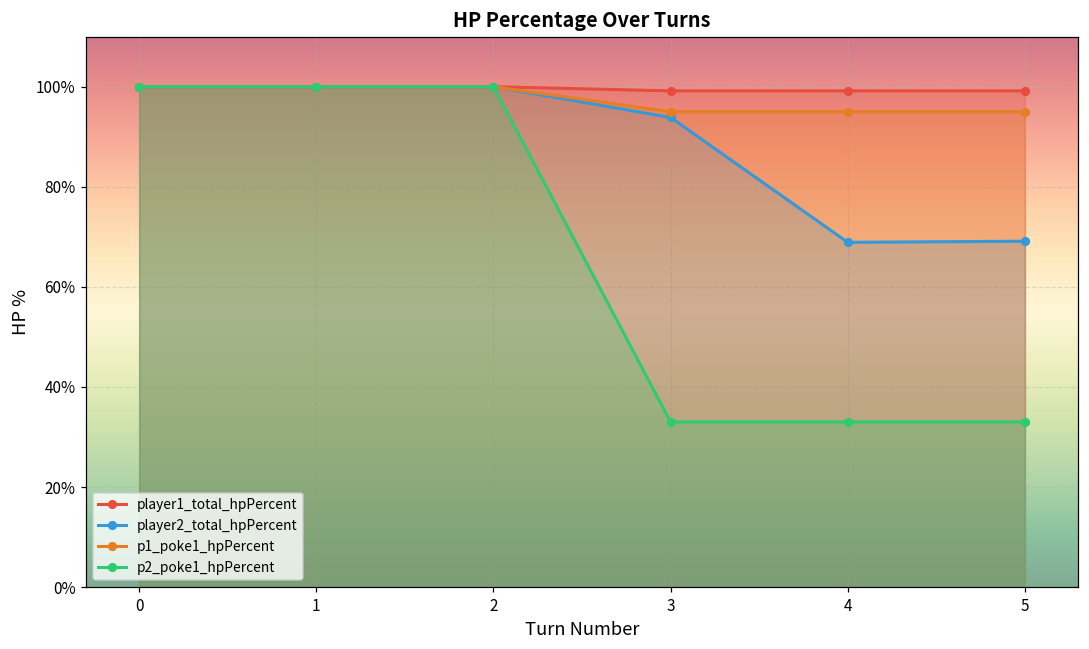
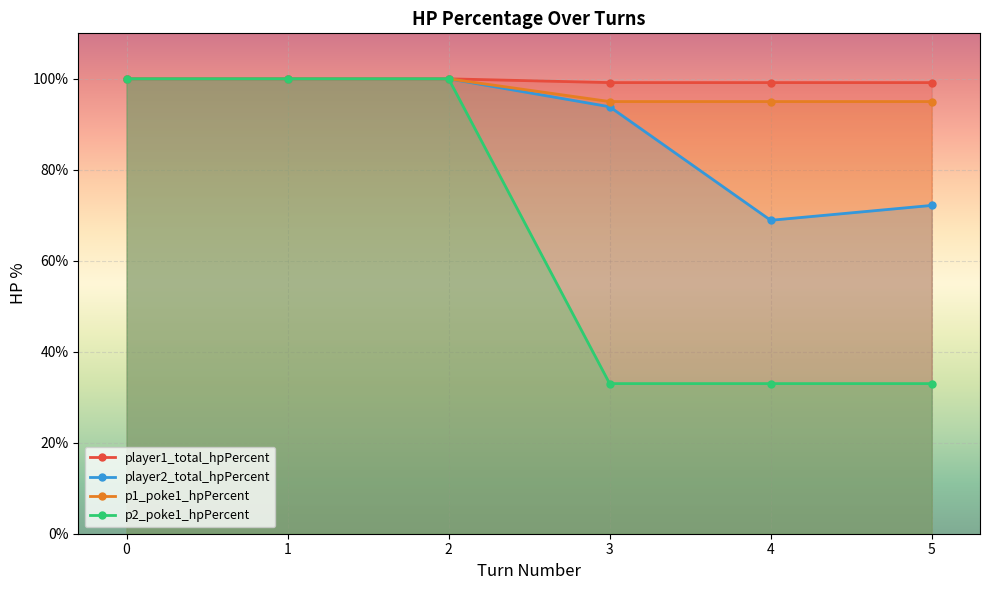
  {
    "player2_total_hpPercent": {
      "3": "94%",
      "4": "69%",
-     "5": "69%"
+     "5": "72%"
    },
    "p2_poke1_hpPercent": {
      "3": "33%",
      "4": "33%",
      "5": "33%"
    }
  }
